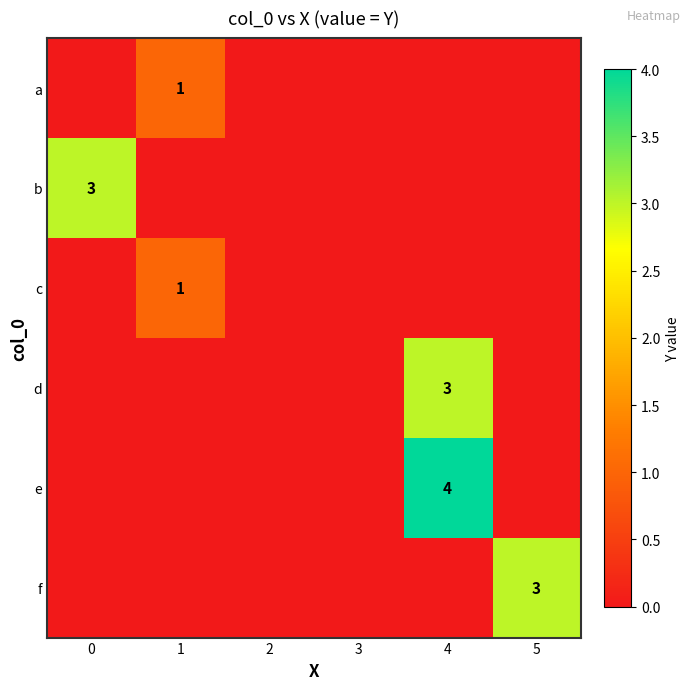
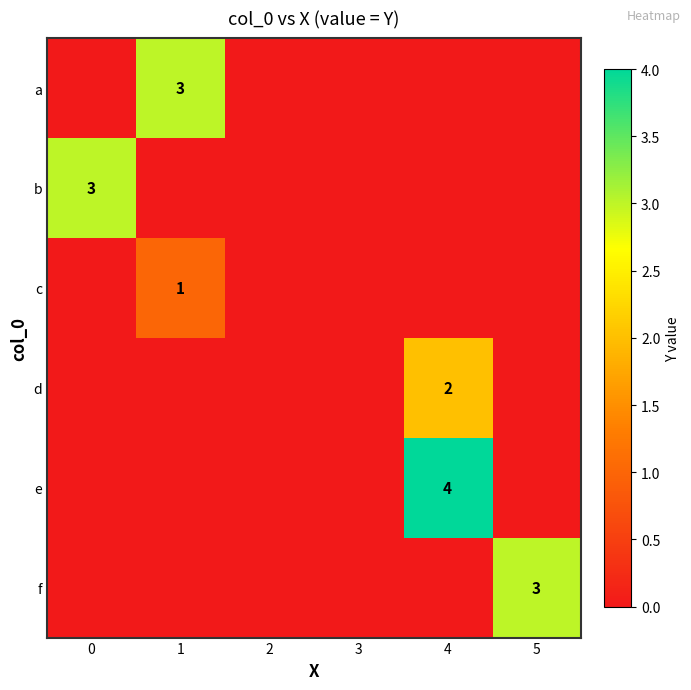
  {
    "a": {
-     "1": 1
+     "1": 3
    },
    "b": {
      "0": 3
    },
    "c": {
      "1": 1
    },
    "d": {
-     "4": 3
+     "4": 2
    },
    "e": {
      "4": 4
    },
    "f": {
      "5": 3
    }
  }
